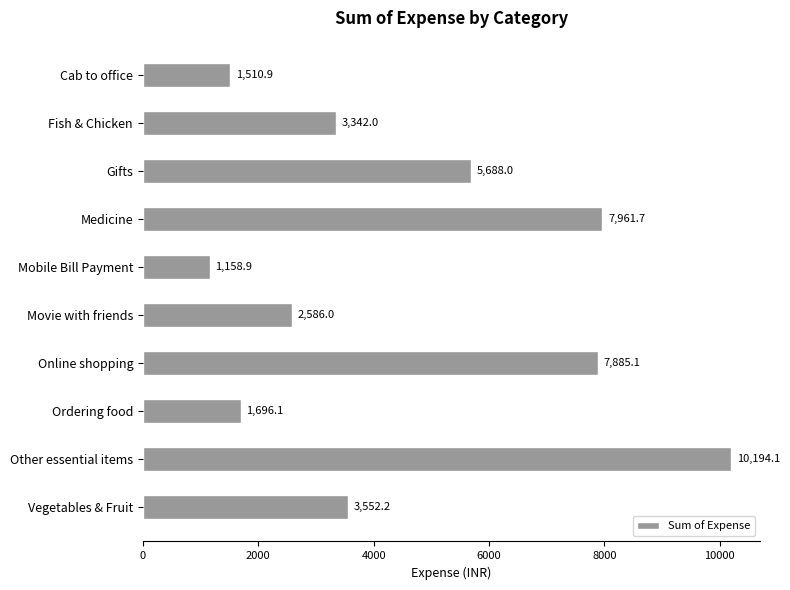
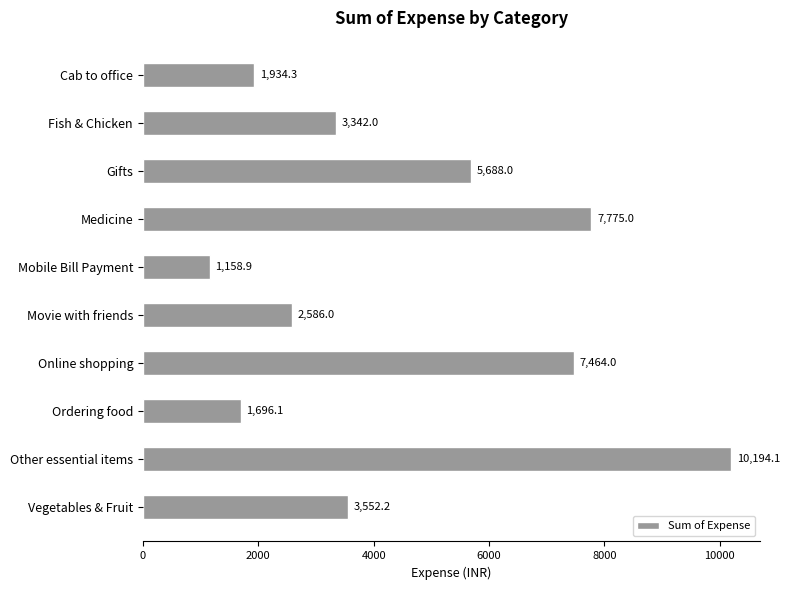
  {
-   "Cab to office": "1,510.9",
+   "Cab to office": "1,934.3",
    "Fish & Chicken": "3,342.0",
    "Gifts": "5,688.0",
-   "Medicine": "7,961.7",
+   "Medicine": "7,775.0",
    "Mobile Bill Payment": "1,158.9",
    "Movie with friends": "2,586.0",
-   "Online shopping": "7,885.1",
+   "Online shopping": "7,464.0",
    "Ordering food": "1,696.1",
    "Other essential items": "10,194.1",
    "Vegetables & Fruit": "3,552.2"
  }
